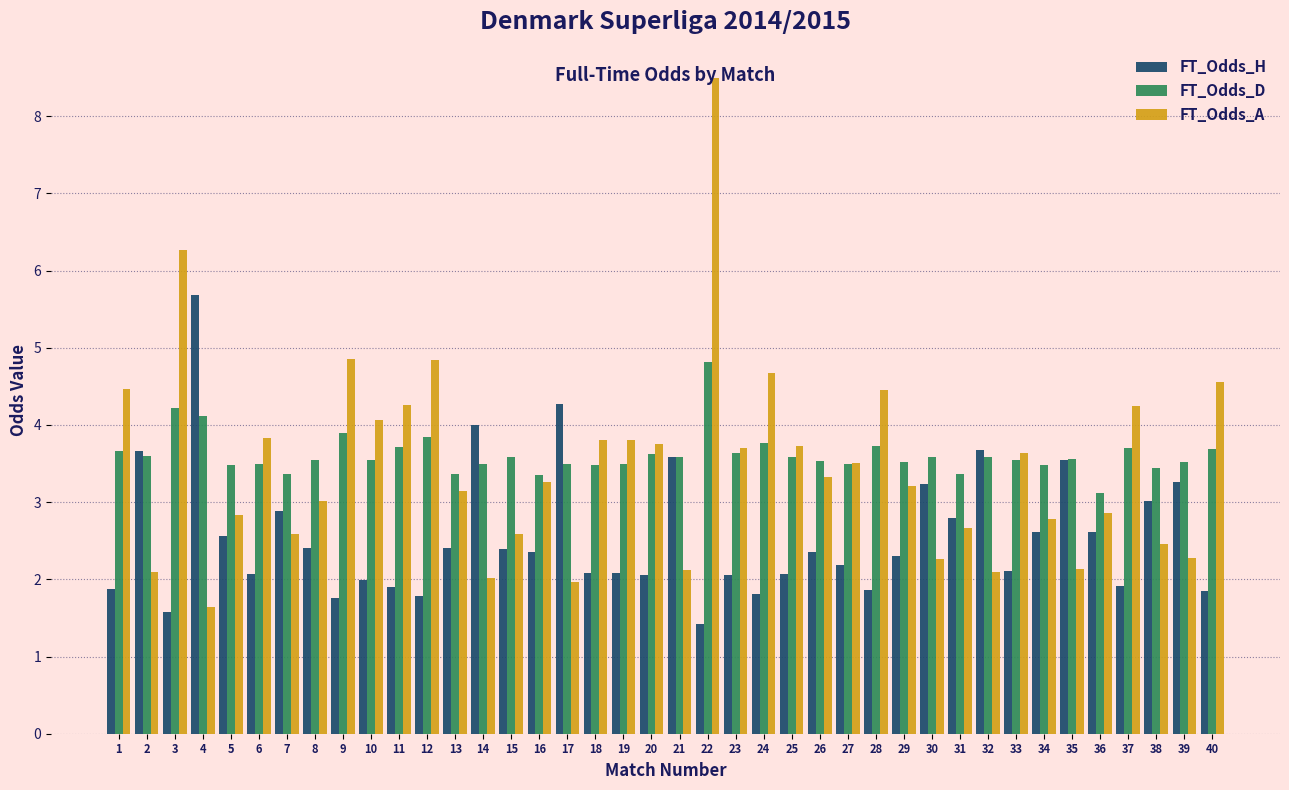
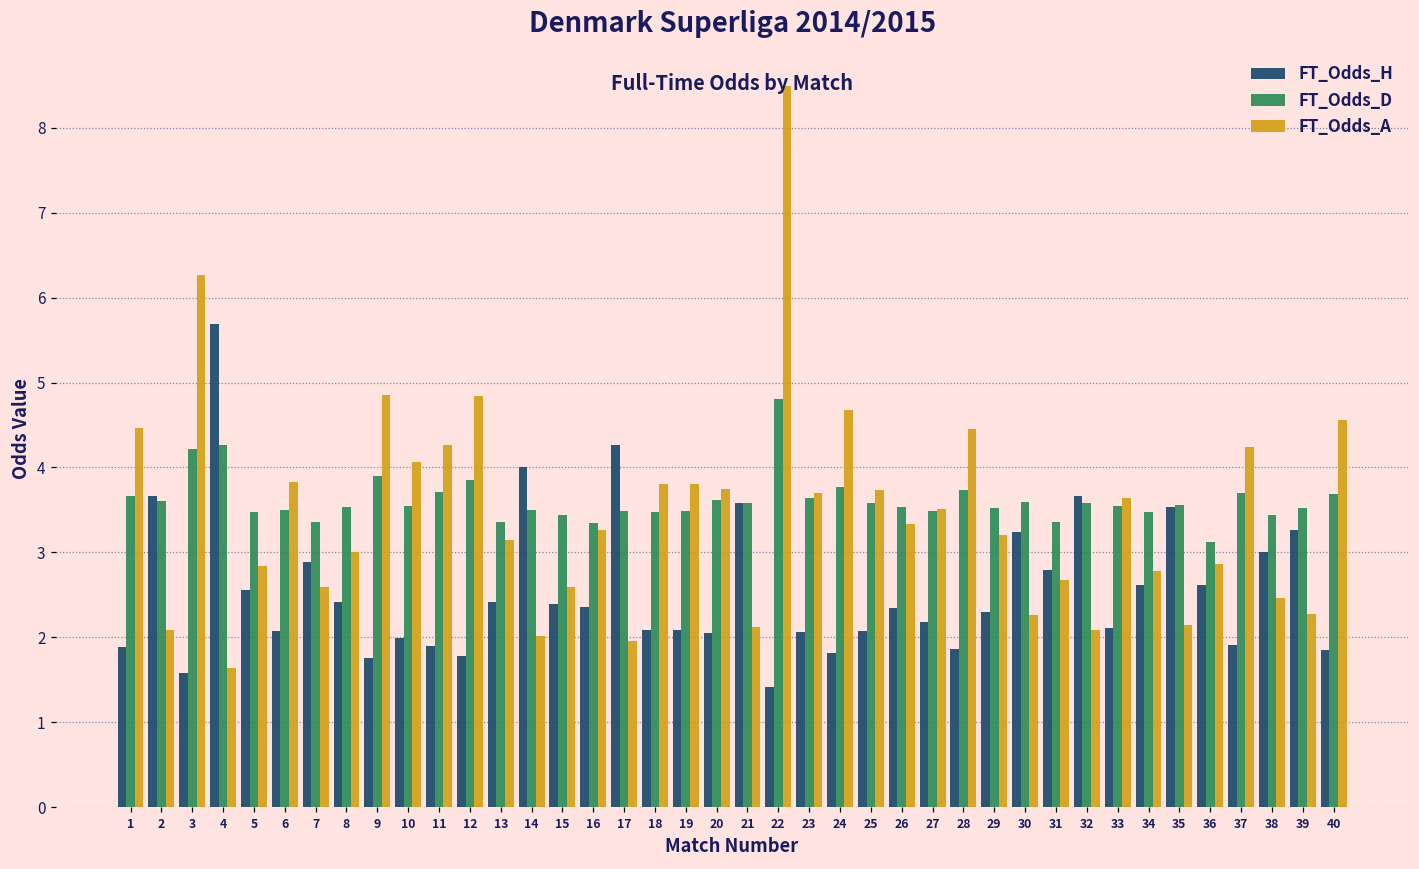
  {
    "FT_Odds_H": {
      "1": 1.9,
      "2": 3.7,
      "3": 1.6,
      "4": 5.7,
      "5": 2.6,
      "6": 2.1,
      "7": 2.9,
      "8": 2.4,
      "9": 1.8,
      "10": 2.0,
      "11": 1.9,
      "12": 1.8,
      "13": 2.4,
      "14": 4.0,
      "15": 2.4,
      "16": 2.4,
      "17": 4.3,
      "18": 2.1,
      "19": 2.1,
      "20": 2.1,
      "21": 3.6,
      "22": 1.4,
      "23": 2.1,
      "24": 1.8,
      "25": 2.1,
      "26": 2.4,
      "27": 2.2,
      "28": 1.9,
      "29": 2.3,
      "30": 3.2,
      "31": 2.8,
      "32": 3.7,
      "33": 2.1,
      "34": 2.6,
      "35": 3.5,
      "36": 2.6,
      "37": 1.9,
      "38": 3.0,
      "39": 3.3,
      "40": 1.9
    },
    "FT_Odds_D": {
      "1": 3.7,
      "2": 3.6,
      "3": 4.2,
-     "4": 4.1,
+     "4": 4.3,
      "5": 3.5,
      "6": 3.5,
      "7": 3.4,
      "8": 3.5,
      "9": 3.9,
      "10": 3.6,
      "11": 3.7,
      "12": 3.9,
      "13": 3.4,
      "14": 3.5,
-     "15": 3.6,
+     "15": 3.4,
      "16": 3.4,
      "17": 3.5,
      "18": 3.5,
      "19": 3.5,
      "20": 3.6,
      "21": 3.6,
      "22": 4.8,
      "23": 3.6,
      "24": 3.8,
      "25": 3.6,
      "26": 3.5,
      "27": 3.5,
      "28": 3.7,
      "29": 3.5,
      "30": 3.6,
      "31": 3.4,
      "32": 3.6,
      "33": 3.6,
      "34": 3.5,
      "35": 3.6,
      "36": 3.1,
      "37": 3.7,
      "38": 3.4,
      "39": 3.5,
      "40": 3.7
    },
    "FT_Odds_A": {
      "1": 4.5,
      "2": 2.1,
      "3": 6.3,
      "4": 1.6,
      "5": 2.8,
      "6": 3.8,
      "7": 2.6,
      "8": 3.0,
      "9": 4.9,
      "10": 4.1,
      "11": 4.3,
      "12": 4.8,
      "13": 3.2,
      "14": 2.0,
      "15": 2.6,
      "16": 3.3,
      "17": 2.0,
      "18": 3.8,
      "19": 3.8,
      "20": 3.8,
      "21": 2.1,
      "22": 8.5,
      "23": 3.7,
      "24": 4.7,
      "25": 3.7,
      "26": 3.3,
      "27": 3.5,
      "28": 4.5,
      "29": 3.2,
      "30": 2.3,
      "31": 2.7,
      "32": 2.1,
      "33": 3.6,
      "34": 2.8,
      "35": 2.1,
      "36": 2.9,
      "37": 4.2,
      "38": 2.5,
      "39": 2.3,
      "40": 4.6
    }
  }
